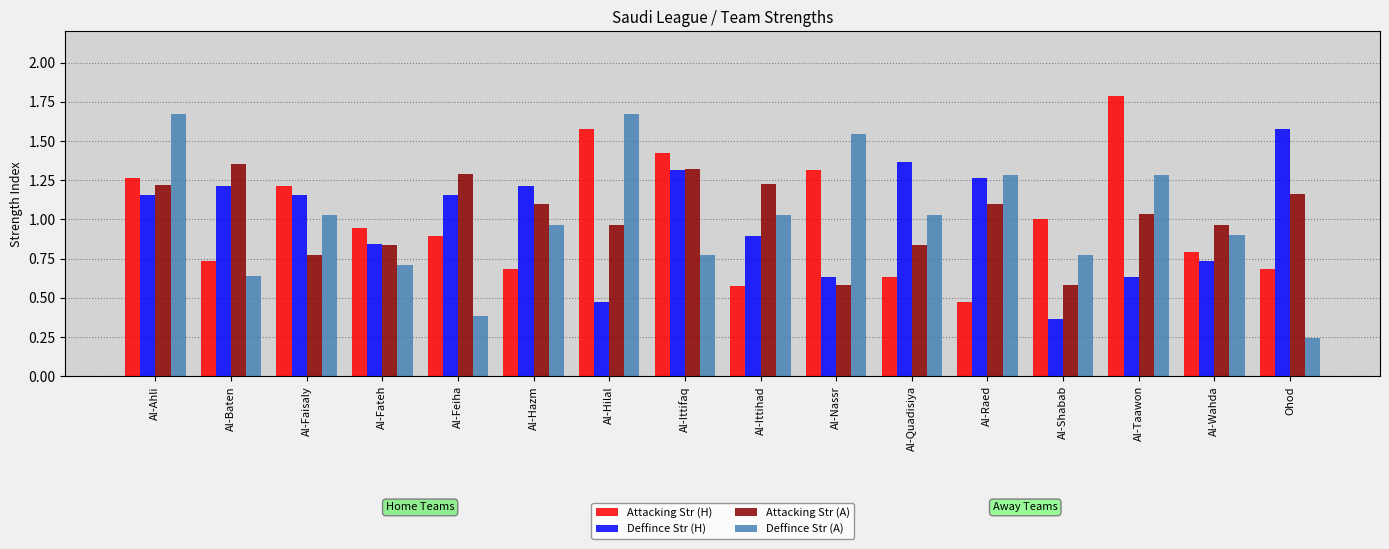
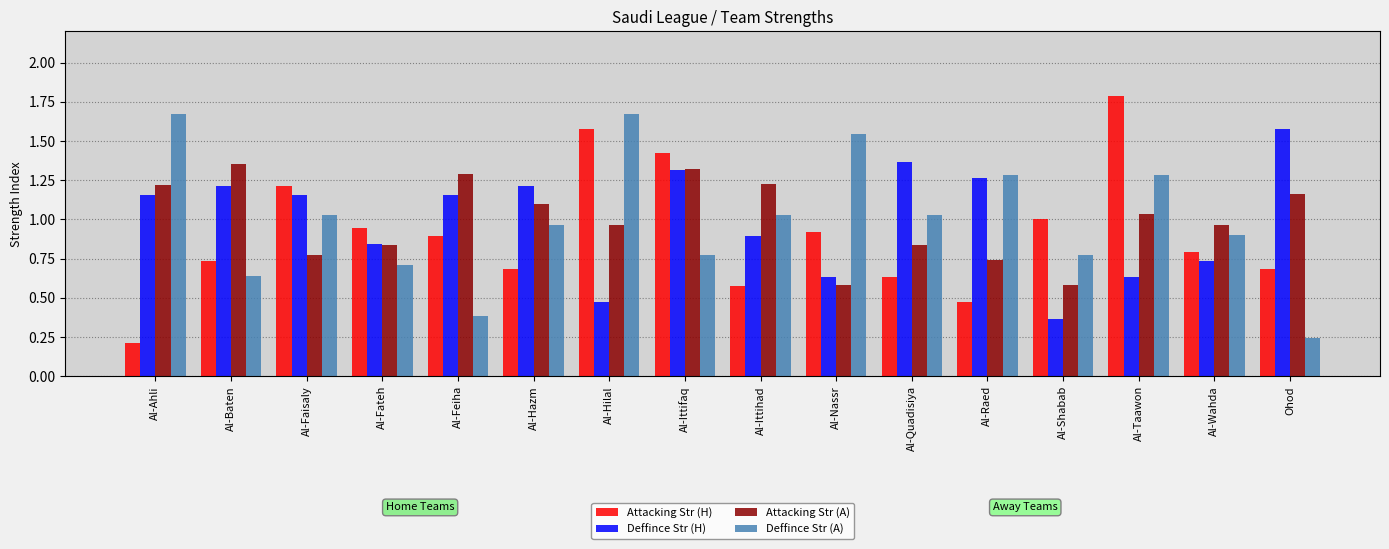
  {
    "Attacking Str (H)": {
-     "Al-Ahli": 1.26,
+     "Al-Ahli": 0.21,
      "Al-Baten": 0.74,
      "Al-Faisaly": 1.21,
      "Al-Fateh": 0.95,
      "Al-Feiha": 0.89,
      "Al-Hazm": 0.68,
      "Al-Hilal": 1.58,
      "Al-Ittifaq": 1.42,
      "Al-Ittihad": 0.58,
-     "Al-Nassr": 1.32,
+     "Al-Nassr": 0.92,
      "Al-Quadisiya": 0.63,
      "Al-Raed": 0.47,
      "Al-Shabab": 1.00,
      "Al-Taawon": 1.79,
      "Al-Wahda": 0.79,
      "Ohod": 0.68
    },
    "Deffince Str (H)": {
      "Al-Ahli": 1.16,
      "Al-Baten": 1.21,
      "Al-Faisaly": 1.16,
      "Al-Fateh": 0.84,
      "Al-Feiha": 1.16,
      "Al-Hazm": 1.21,
      "Al-Hilal": 0.47,
      "Al-Ittifaq": 1.32,
      "Al-Ittihad": 0.89,
      "Al-Nassr": 0.63,
      "Al-Quadisiya": 1.37,
      "Al-Raed": 1.26,
      "Al-Shabab": 0.37,
      "Al-Taawon": 0.63,
      "Al-Wahda": 0.74,
      "Ohod": 1.58
    },
    "Attacking Str (A)": {
      "Al-Ahli": 1.22,
      "Al-Baten": 1.35,
      "Al-Faisaly": 0.77,
      "Al-Fateh": 0.84,
      "Al-Feiha": 1.29,
      "Al-Hazm": 1.10,
      "Al-Hilal": 0.97,
      "Al-Ittifaq": 1.32,
      "Al-Ittihad": 1.23,
      "Al-Nassr": 0.58,
      "Al-Quadisiya": 0.84,
-     "Al-Raed": 1.10,
+     "Al-Raed": 0.74,
      "Al-Shabab": 0.58,
      "Al-Taawon": 1.03,
      "Al-Wahda": 0.97,
      "Ohod": 1.16
    },
    "Deffince Str (A)": {
      "Al-Ahli": 1.67,
      "Al-Baten": 0.64,
      "Al-Faisaly": 1.03,
      "Al-Fateh": 0.71,
      "Al-Feiha": 0.39,
      "Al-Hazm": 0.96,
      "Al-Hilal": 1.67,
      "Al-Ittifaq": 0.77,
      "Al-Ittihad": 1.03,
      "Al-Nassr": 1.54,
      "Al-Quadisiya": 1.03,
      "Al-Raed": 1.29,
      "Al-Shabab": 0.77,
      "Al-Taawon": 1.29,
      "Al-Wahda": 0.90,
      "Ohod": 0.24
    }
  }
